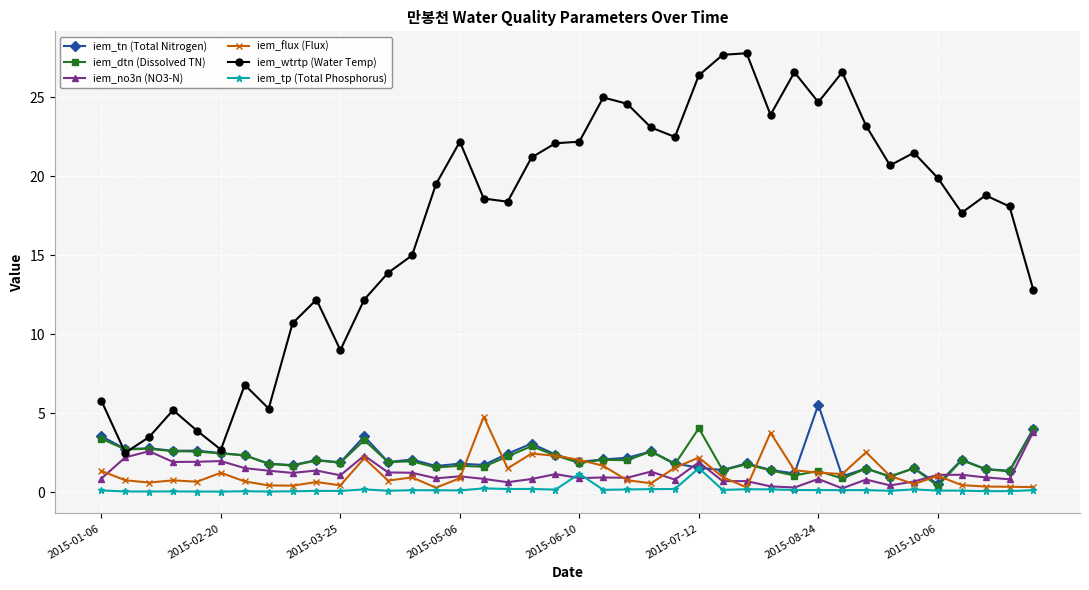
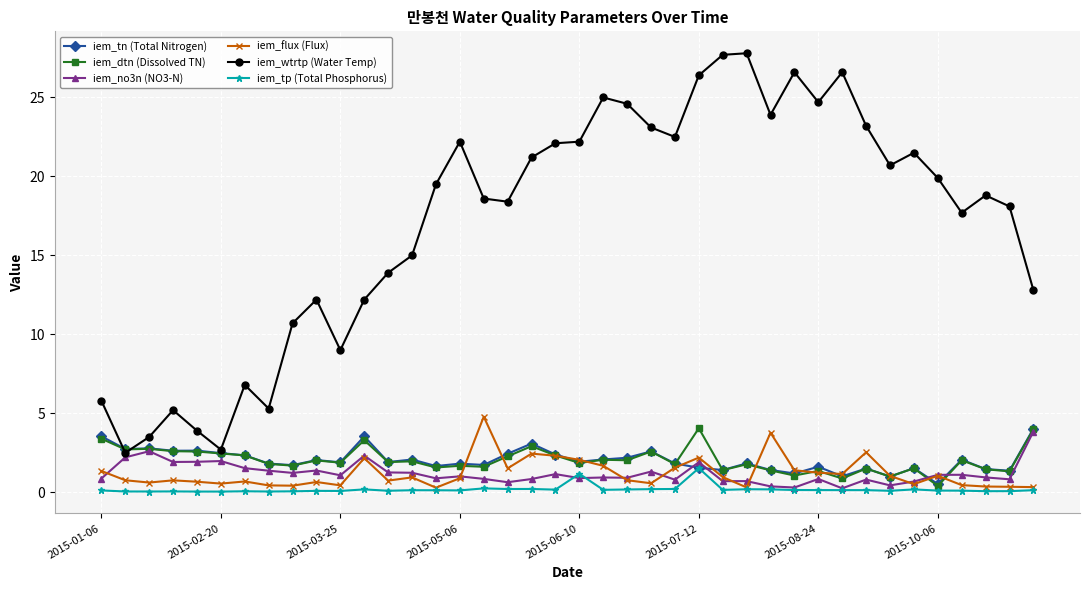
  {
    "iem_tn (Total Nitrogen)": {
-     "2015-08-24": 5.5
+     "2015-08-24": 1.6
    },
    "iem_dtn (Dissolved TN)": {
      "2015-07-12": 4.1
    },
    "iem_no3n (NO3-N)": {
      "2015-01-06": 0.9,
      "2015-02-20": 2.0,
      "2015-03-25": 1.1,
      "2015-06-10": 0.9,
      "2015-07-12": 1.9,
      "2015-08-24": 0.8
    },
    "iem_flux (Flux)": {
      "2015-01-06": 1.3,
-     "2015-02-20": 1.2,
+     "2015-02-20": 0.5,
      "2015-03-25": 0.4,
      "2015-07-12": 2.2
    },
    "iem_wtrtp (Water Temp)": {
      "2015-01-06": 5.8,
      "2015-02-20": 2.7,
      "2015-03-25": 9.0,
      "2015-05-06": 22.2,
      "2015-06-10": 22.2,
      "2015-07-12": 26.4,
      "2015-08-24": 24.7,
      "2015-10-06": 19.9
    },
    "iem_tp (Total Phosphorus)": {
      "2015-01-06": 0.1,
      "2015-02-20": 0.0,
      "2015-03-25": 0.1,
      "2015-05-06": 0.1,
      "2015-06-10": 1.2,
      "2015-08-24": 0.1,
      "2015-10-06": 0.1
    }
  }
